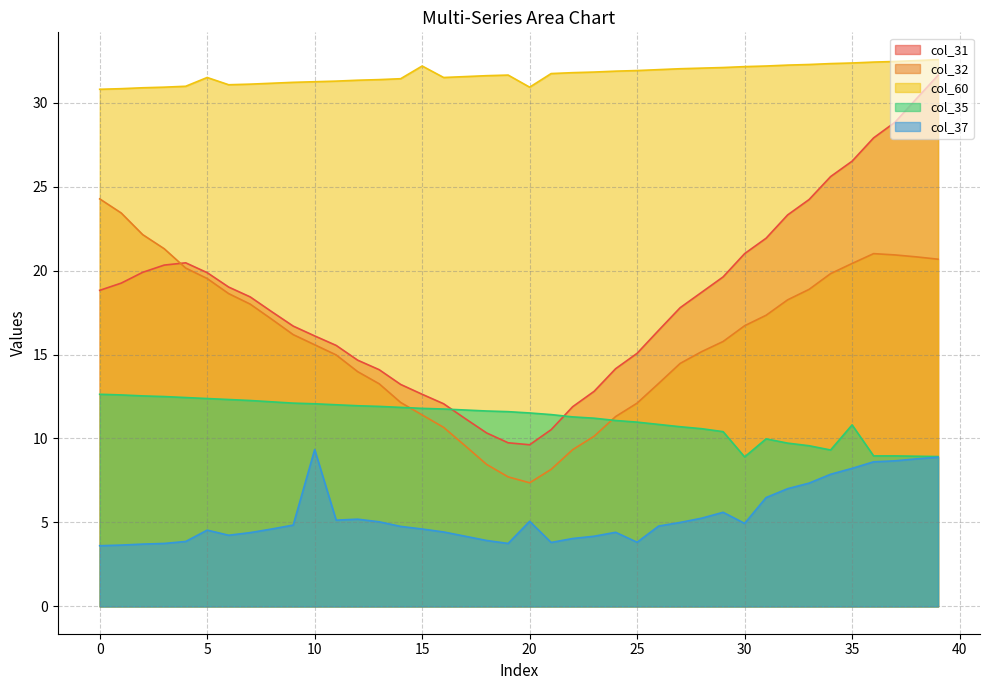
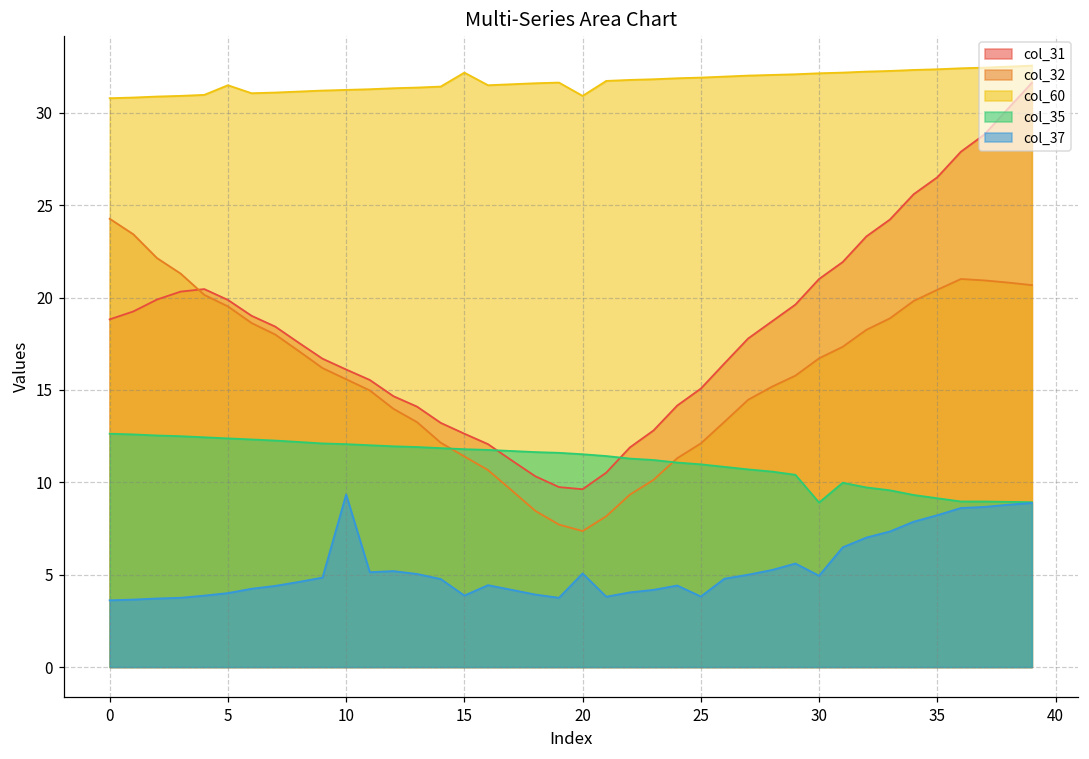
  {
    "col_60": {
      "0": 30.8,
      "5": 31.5,
      "10": 31.2,
      "15": 32.2,
      "20": 30.9,
      "25": 31.9,
      "30": 32.1,
      "35": 32.4
    },
    "col_35": {
      "0": 12.6,
      "5": 12.4,
      "10": 12.1,
      "15": 11.8,
      "20": 11.5,
      "25": 11.0,
      "30": 8.9,
-     "35": 10.8
+     "35": 9.1
    },
    "col_37": {
      "0": 3.6,
-     "5": 4.5,
+     "5": 4.0,
      "10": 9.3,
-     "15": 4.6,
+     "15": 3.9,
      "20": 5.1,
      "25": 3.8,
      "30": 4.9,
      "35": 8.2
    }
  }
